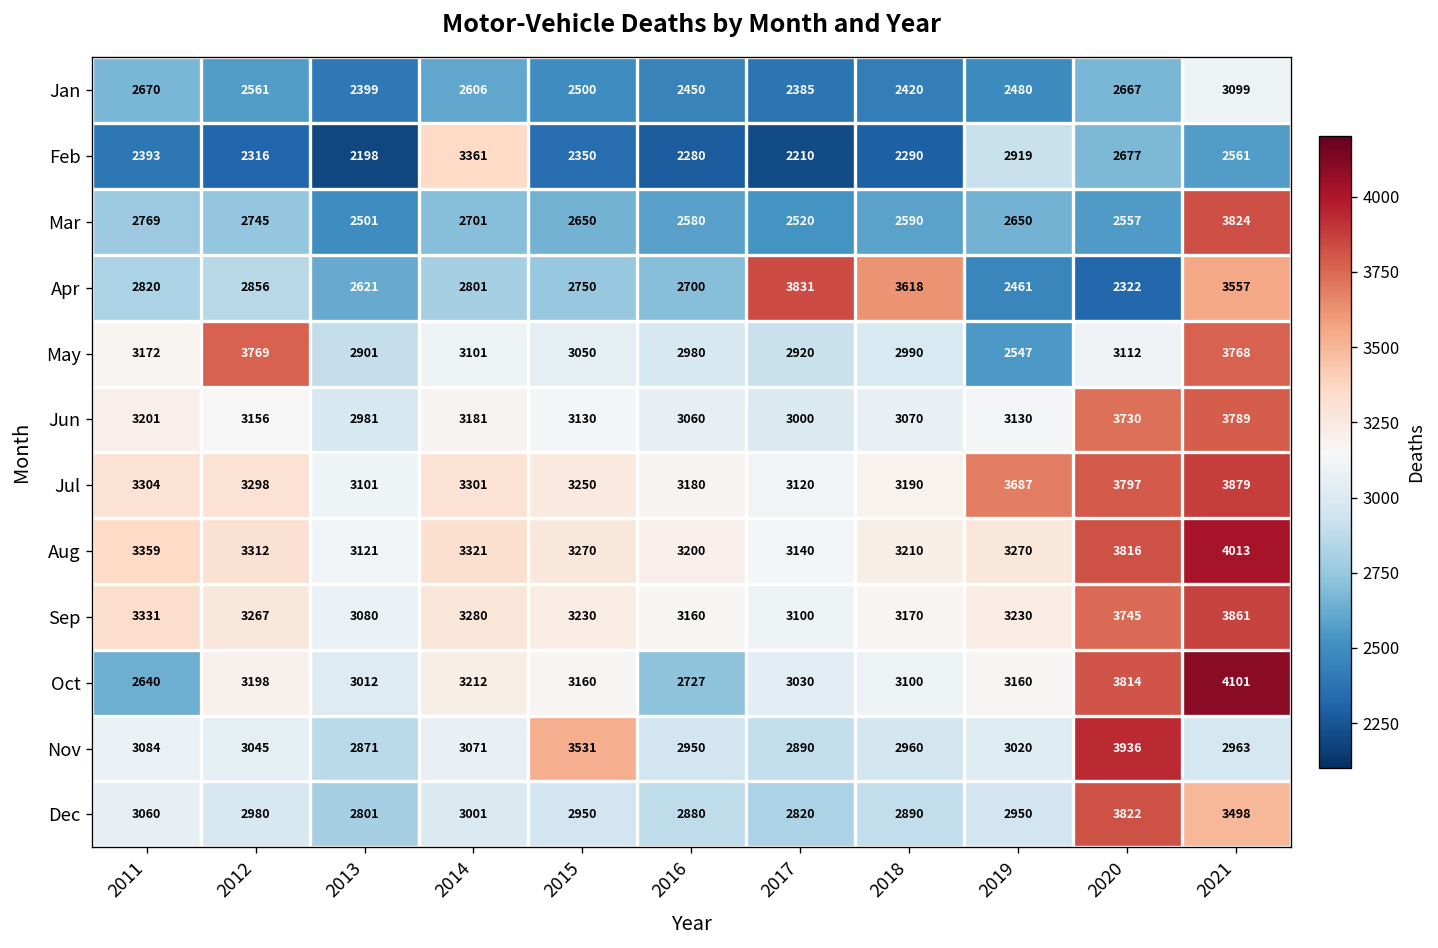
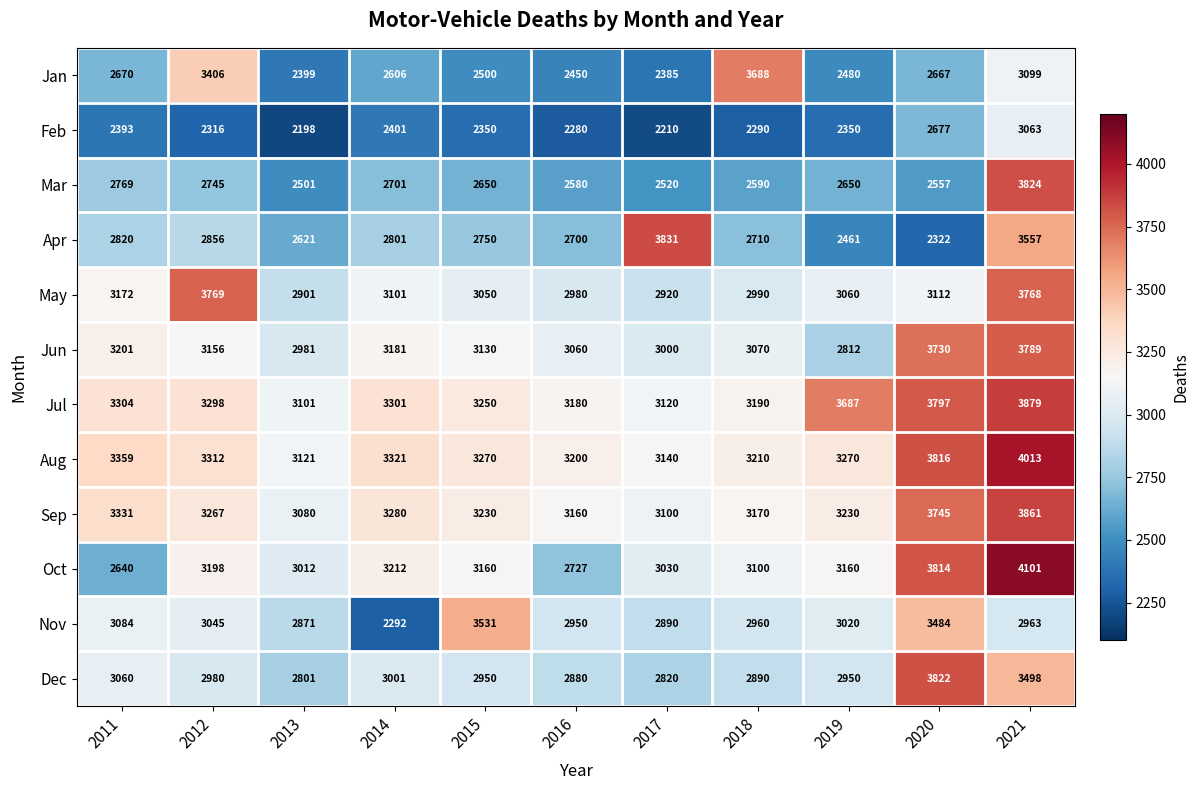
  {
    "Jan": {
      "2011": 2670,
-     "2012": 2561,
+     "2012": 3406,
      "2013": 2399,
      "2014": 2606,
      "2015": 2500,
      "2016": 2450,
      "2017": 2385,
-     "2018": 2420,
+     "2018": 3688,
      "2019": 2480,
      "2020": 2667,
      "2021": 3099
    },
    "Feb": {
      "2011": 2393,
      "2012": 2316,
      "2013": 2198,
-     "2014": 3361,
+     "2014": 2401,
      "2015": 2350,
      "2016": 2280,
      "2017": 2210,
      "2018": 2290,
-     "2019": 2919,
+     "2019": 2350,
      "2020": 2677,
-     "2021": 2561
+     "2021": 3063
    },
    "Mar": {
      "2011": 2769,
      "2012": 2745,
      "2013": 2501,
      "2014": 2701,
      "2015": 2650,
      "2016": 2580,
      "2017": 2520,
      "2018": 2590,
      "2019": 2650,
      "2020": 2557,
      "2021": 3824
    },
    "Apr": {
      "2011": 2820,
      "2012": 2856,
      "2013": 2621,
      "2014": 2801,
      "2015": 2750,
      "2016": 2700,
      "2017": 3831,
-     "2018": 3618,
+     "2018": 2710,
      "2019": 2461,
      "2020": 2322,
      "2021": 3557
    },
    "May": {
      "2011": 3172,
      "2012": 3769,
      "2013": 2901,
      "2014": 3101,
      "2015": 3050,
      "2016": 2980,
      "2017": 2920,
      "2018": 2990,
-     "2019": 2547,
+     "2019": 3060,
      "2020": 3112,
      "2021": 3768
    },
    "Jun": {
      "2011": 3201,
      "2012": 3156,
      "2013": 2981,
      "2014": 3181,
      "2015": 3130,
      "2016": 3060,
      "2017": 3000,
      "2018": 3070,
-     "2019": 3130,
+     "2019": 2812,
      "2020": 3730,
      "2021": 3789
    },
    "Jul": {
      "2011": 3304,
      "2012": 3298,
      "2013": 3101,
      "2014": 3301,
      "2015": 3250,
      "2016": 3180,
      "2017": 3120,
      "2018": 3190,
      "2019": 3687,
      "2020": 3797,
      "2021": 3879
    },
    "Aug": {
      "2011": 3359,
      "2012": 3312,
      "2013": 3121,
      "2014": 3321,
      "2015": 3270,
      "2016": 3200,
      "2017": 3140,
      "2018": 3210,
      "2019": 3270,
      "2020": 3816,
      "2021": 4013
    },
    "Sep": {
      "2011": 3331,
      "2012": 3267,
      "2013": 3080,
      "2014": 3280,
      "2015": 3230,
      "2016": 3160,
      "2017": 3100,
      "2018": 3170,
      "2019": 3230,
      "2020": 3745,
      "2021": 3861
    },
    "Oct": {
      "2011": 2640,
      "2012": 3198,
      "2013": 3012,
      "2014": 3212,
      "2015": 3160,
      "2016": 2727,
      "2017": 3030,
      "2018": 3100,
      "2019": 3160,
      "2020": 3814,
      "2021": 4101
    },
    "Nov": {
      "2011": 3084,
      "2012": 3045,
      "2013": 2871,
-     "2014": 3071,
+     "2014": 2292,
      "2015": 3531,
      "2016": 2950,
      "2017": 2890,
      "2018": 2960,
      "2019": 3020,
-     "2020": 3936,
+     "2020": 3484,
      "2021": 2963
    },
    "Dec": {
      "2011": 3060,
      "2012": 2980,
      "2013": 2801,
      "2014": 3001,
      "2015": 2950,
      "2016": 2880,
      "2017": 2820,
      "2018": 2890,
      "2019": 2950,
      "2020": 3822,
      "2021": 3498
    }
  }
